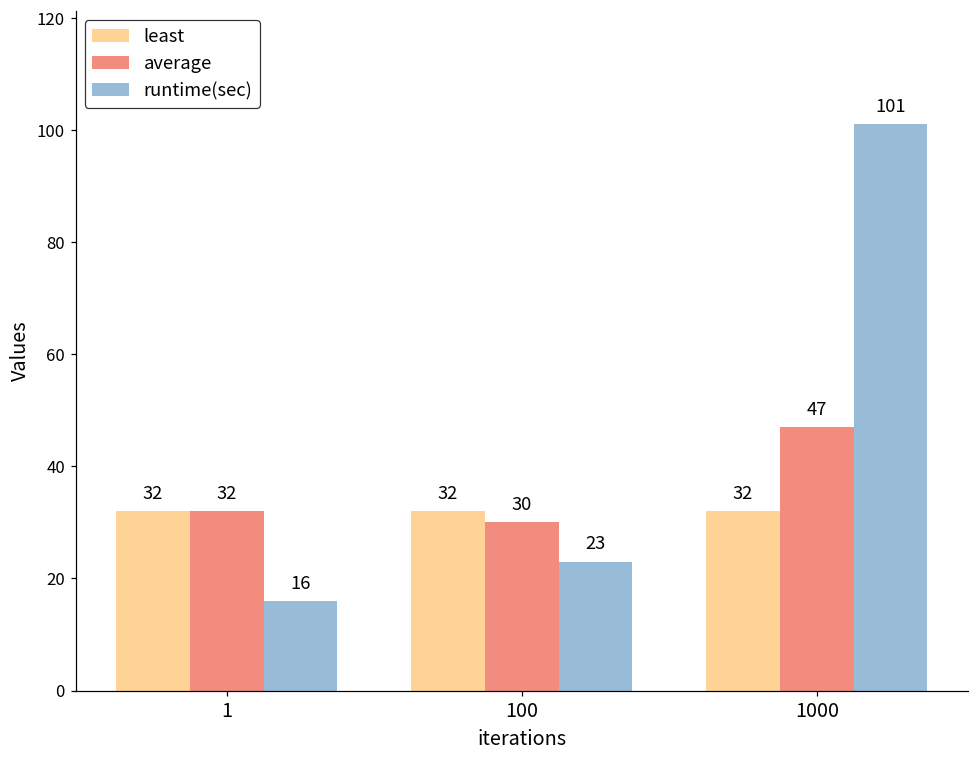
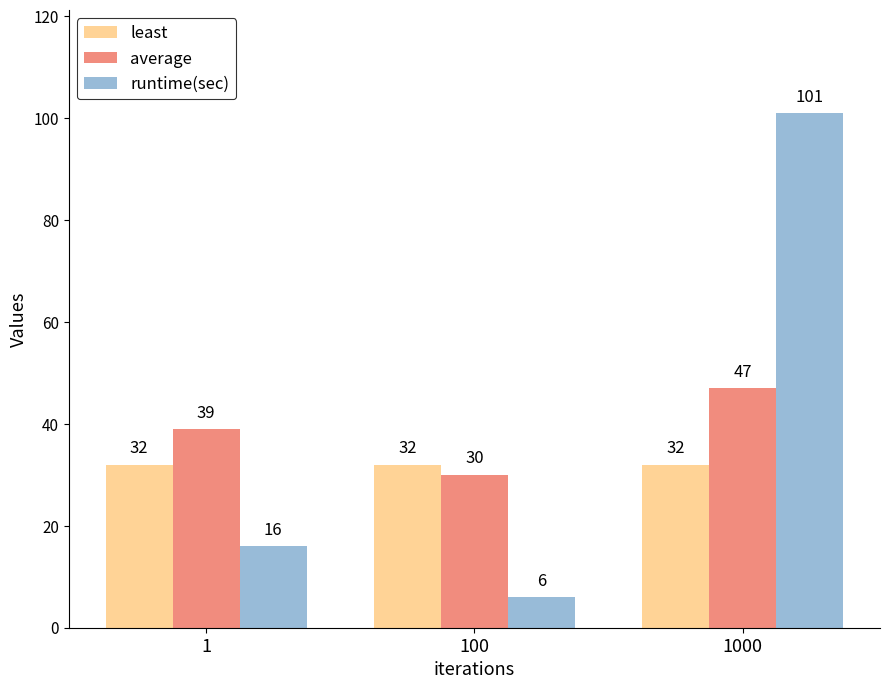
  {
    "least": {
      "1": 32,
      "100": 32,
      "1000": 32
    },
    "average": {
-     "1": 32,
+     "1": 39,
      "100": 30,
      "1000": 47
    },
    "runtime(sec)": {
      "1": 16,
-     "100": 23,
+     "100": 6,
      "1000": 101
    }
  }
